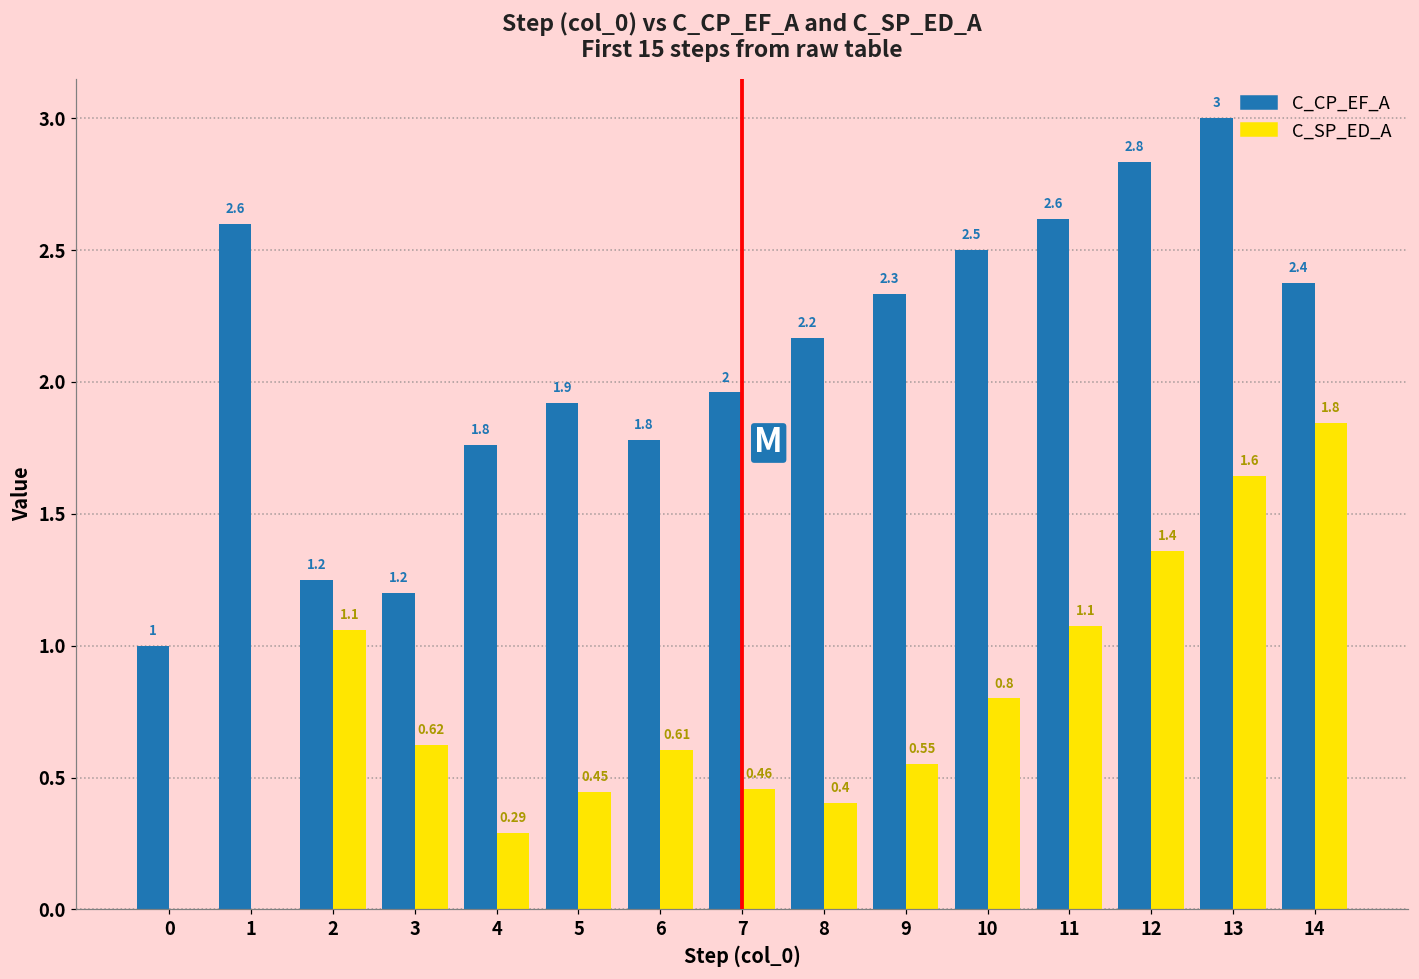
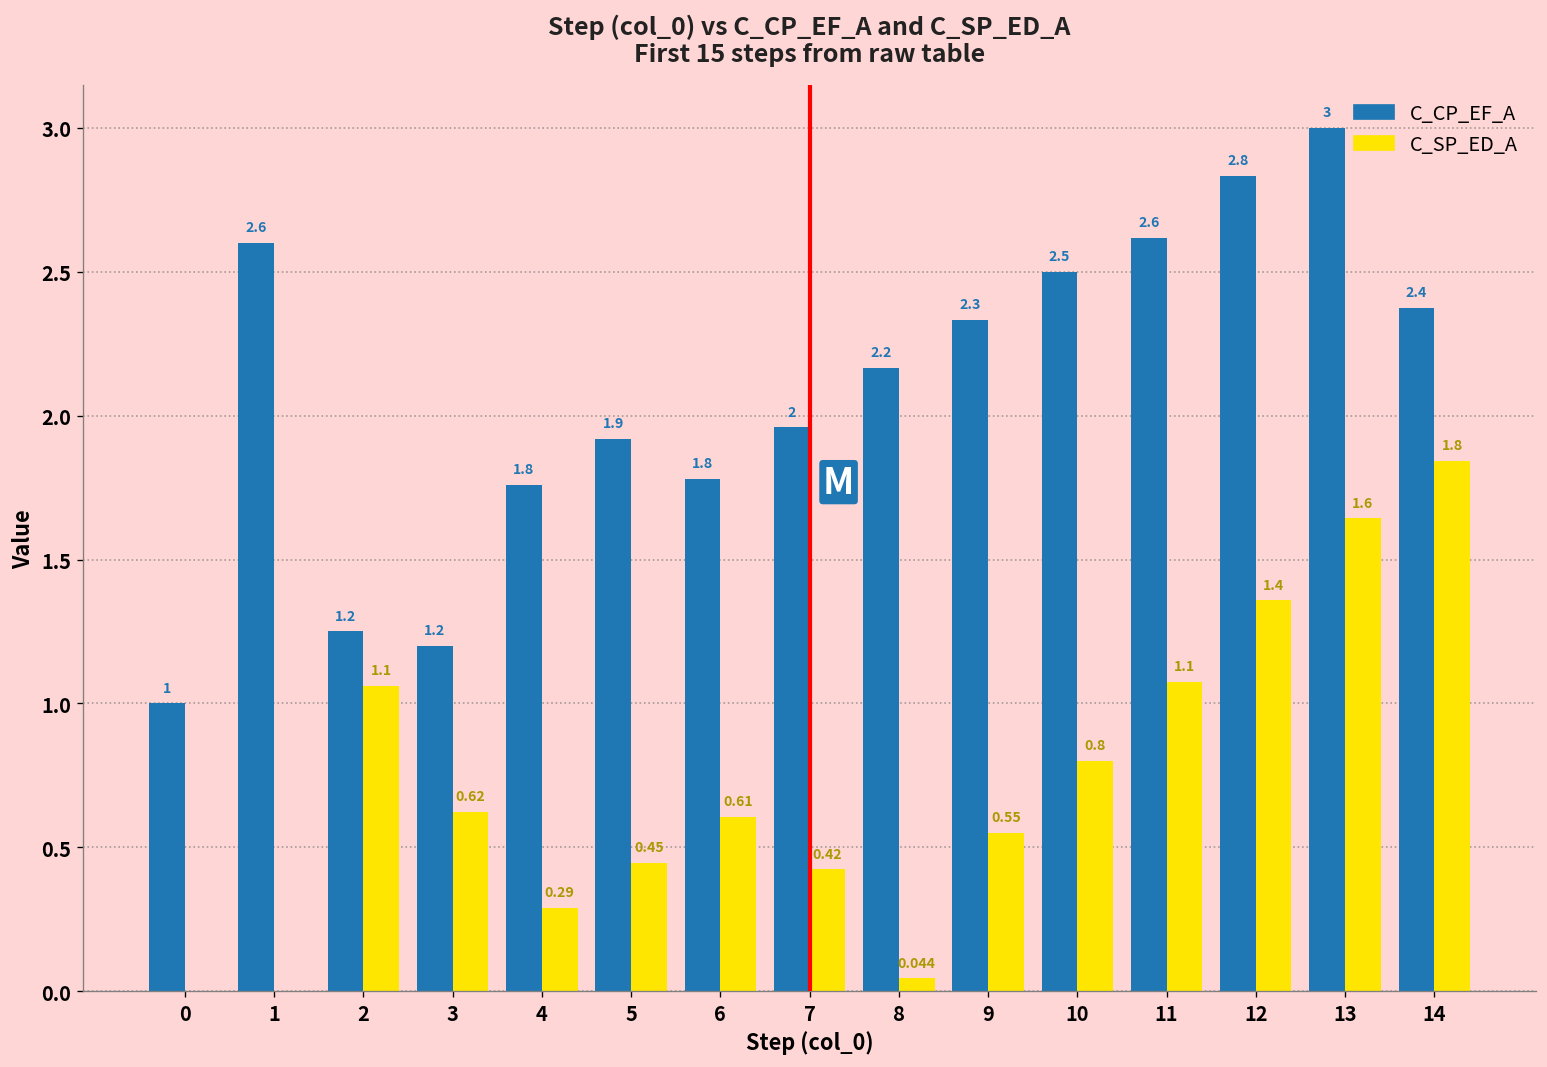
  {
    "C_CP_EF_A": {
      "0": 1,
      "1": 2.6,
      "2": 1.2,
      "3": 1.2,
      "4": 1.8,
      "5": 1.9,
      "6": 1.8,
      "7": 2,
      "8": 2.2,
      "9": 2.3,
      "10": 2.5,
      "11": 2.6,
      "12": 2.8,
      "13": 3,
      "14": 2.4
    },
    "C_SP_ED_A": {
      "2": 1.1,
      "3": 0.62,
      "4": 0.29,
      "5": 0.45,
      "6": 0.61,
-     "7": 0.46,
-     "8": 0.4,
+     "7": 0.42,
+     "8": 0.044,
      "9": 0.55,
      "10": 0.8,
      "11": 1.1,
      "12": 1.4,
      "13": 1.6,
      "14": 1.8
    }
  }
